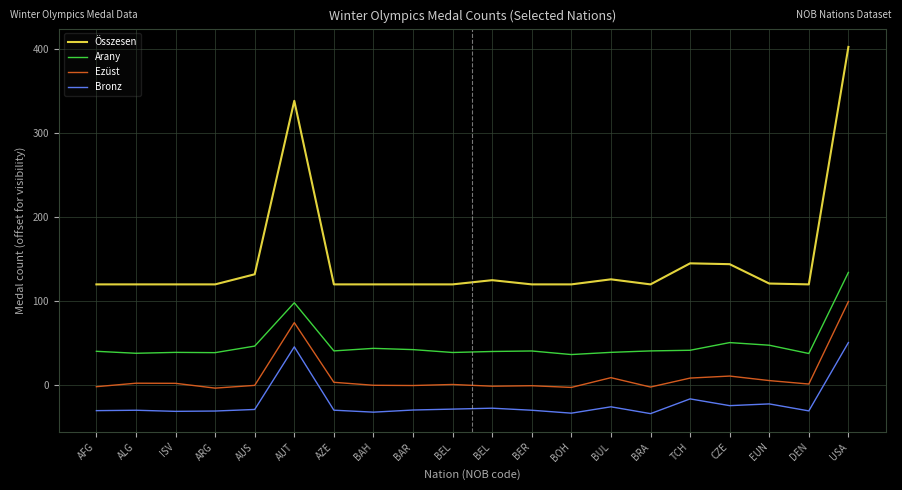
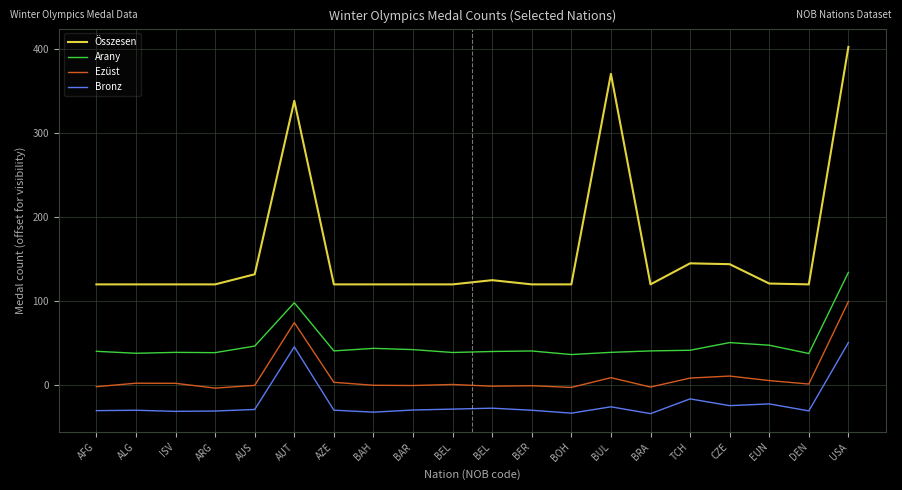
  {
    "Összesen": {
      "AFG": 120,
      "ALG": 120,
      "ISV": 120,
      "ARG": 120,
      "AUS": 130,
      "AUT": 340,
      "AZE": 120,
      "BAH": 120,
      "BAR": 120,
      "BER": 120,
      "BOH": 120,
-     "BUL": 130,
+     "BUL": 370,
      "BRA": 120,
      "TCH": 150,
      "CZE": 140,
      "EUN": 120,
      "DEN": 120,
      "USA": 400
    },
    "Arany": {
      "AFG": 40,
      "ALG": 40,
      "ISV": 40,
      "ARG": 40,
      "AUS": 50,
      "AUT": 100,
      "AZE": 40,
      "BAH": 40,
      "BAR": 40,
      "BER": 40,
      "BOH": 40,
      "BUL": 40,
      "BRA": 40,
      "TCH": 40,
      "CZE": 50,
      "EUN": 50,
      "DEN": 40,
      "USA": 130
    },
    "Ezüst": {
      "AFG": 0,
      "ALG": 0,
      "ISV": 0,
      "ARG": 0,
      "AUS": 0,
      "AUT": 70,
      "AZE": 0,
      "BAH": 0,
      "BAR": 0,
      "BER": 0,
      "BOH": 0,
      "BUL": 10,
      "BRA": 0,
      "TCH": 10,
      "CZE": 10,
      "EUN": 10,
      "DEN": 0,
      "USA": 100
    },
    "Bronz": {
      "AFG": -30,
      "ALG": -30,
      "ISV": -30,
      "ARG": -30,
      "AUS": -30,
      "AUT": 50,
      "AZE": -30,
      "BAH": -30,
      "BAR": -30,
      "BER": -30,
      "BOH": -30,
      "BUL": -30,
      "BRA": -30,
      "TCH": -20,
      "CZE": -20,
      "EUN": -20,
      "DEN": -30,
      "USA": 50
    }
  }
